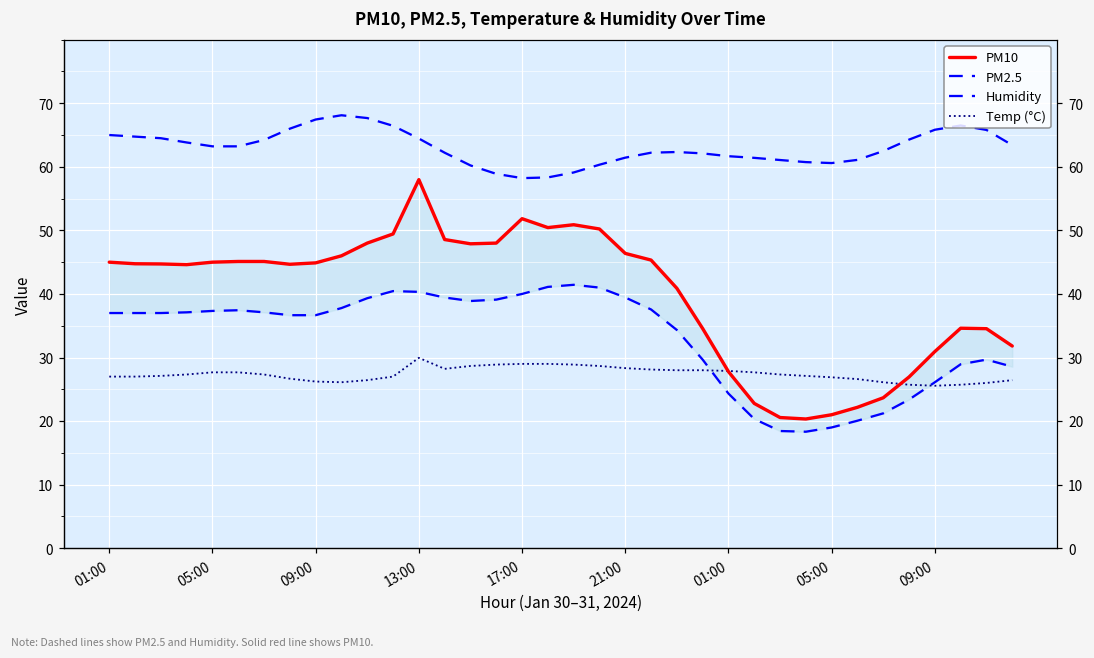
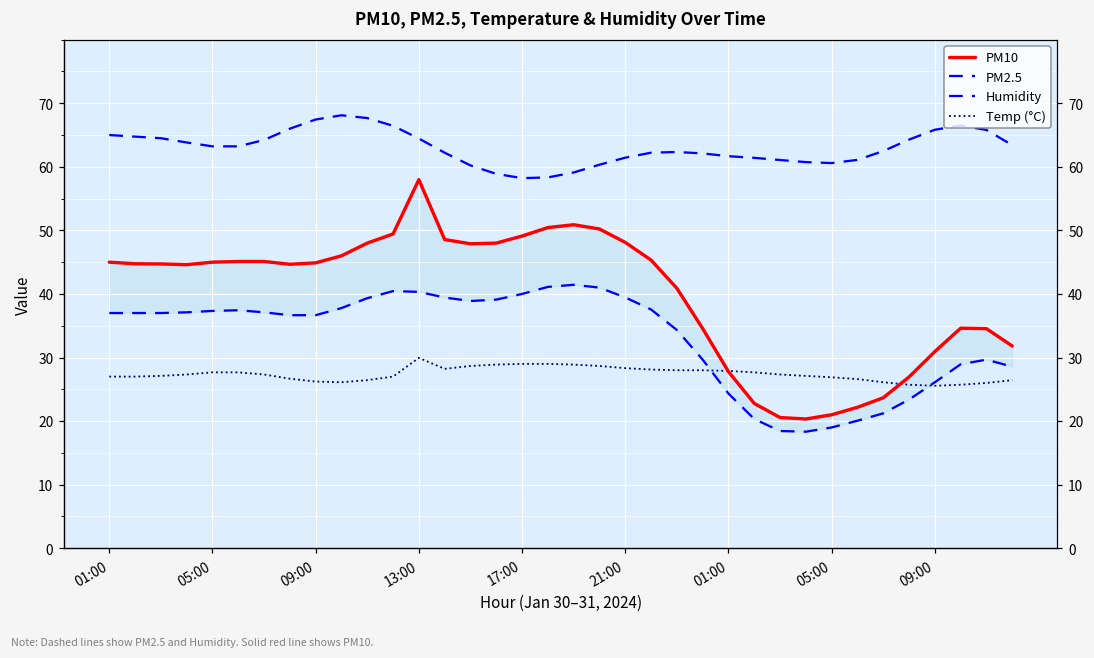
  {
    "PM10": {
      "13:00": 58,
-     "17:00": 52,
-     "21:00": 46
+     "17:00": 49,
+     "21:00": 48
    },
    "Temp (°C)": {
      "13:00": 30,
      "17:00": 29,
      "21:00": 28
    }
  }
